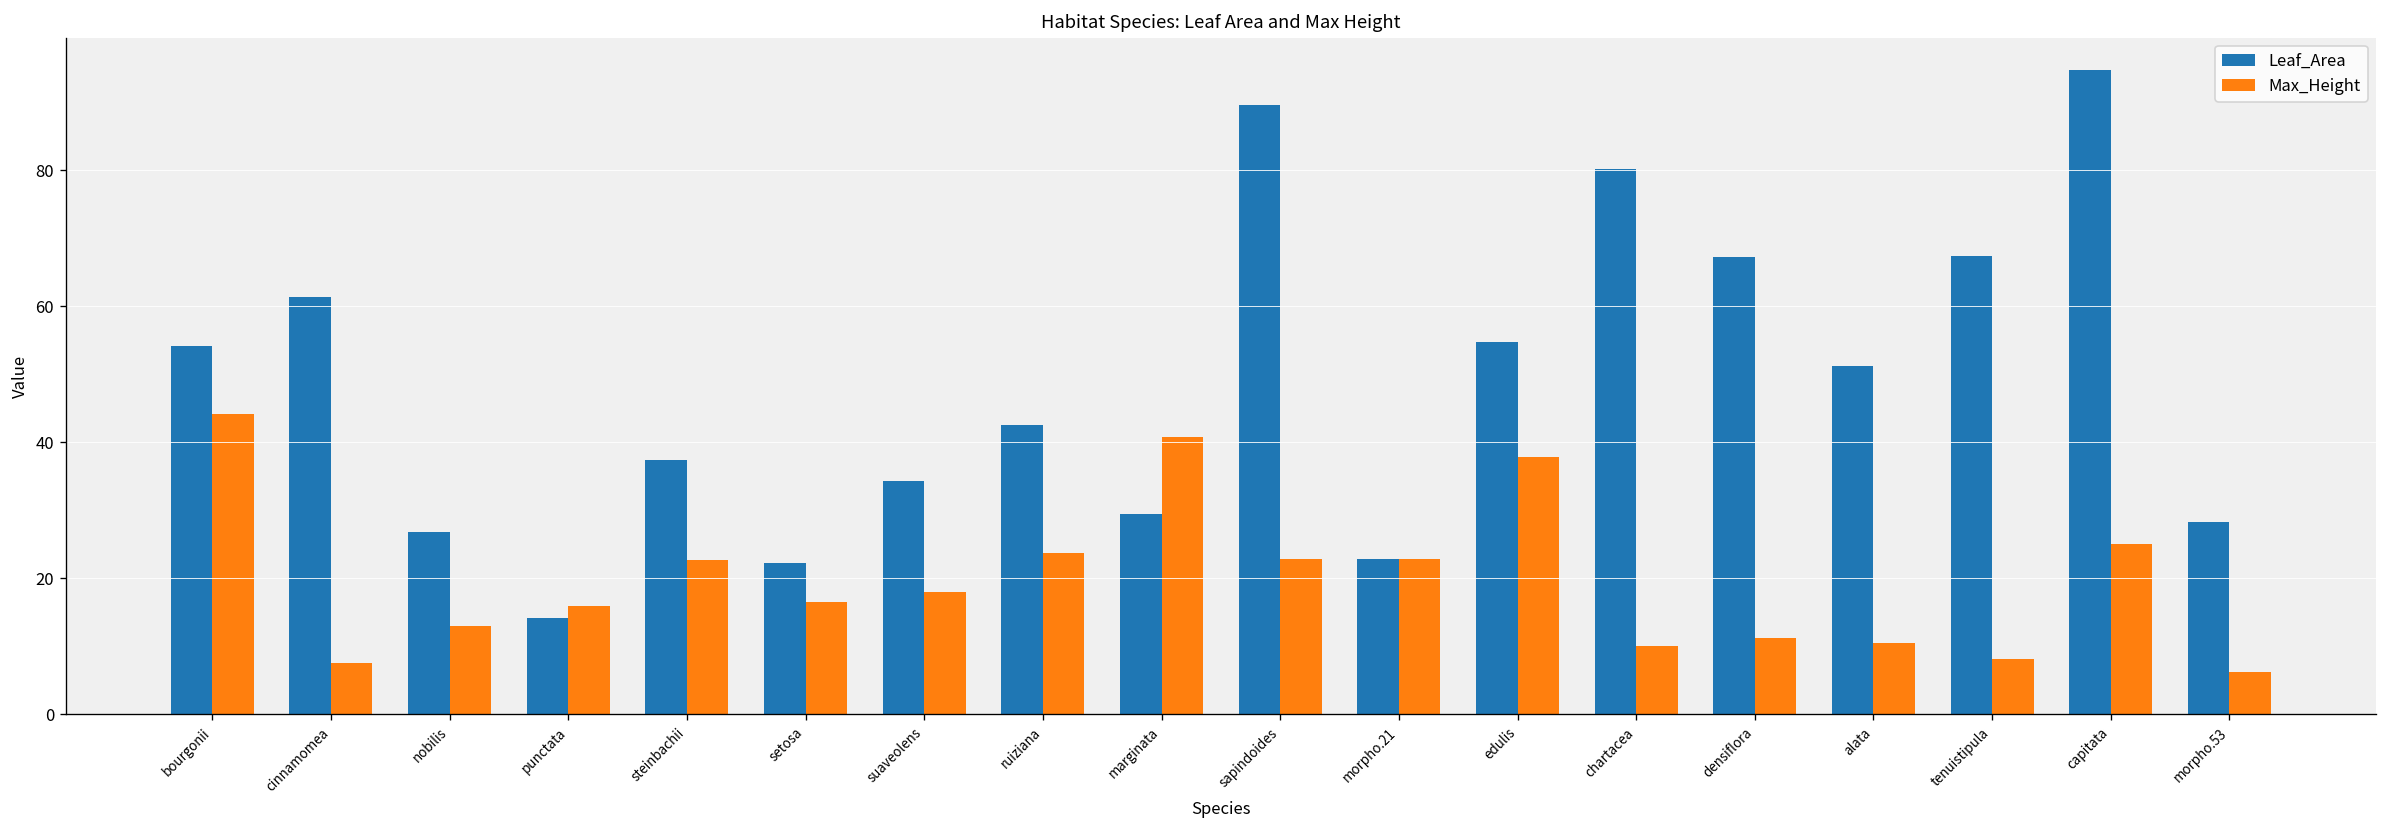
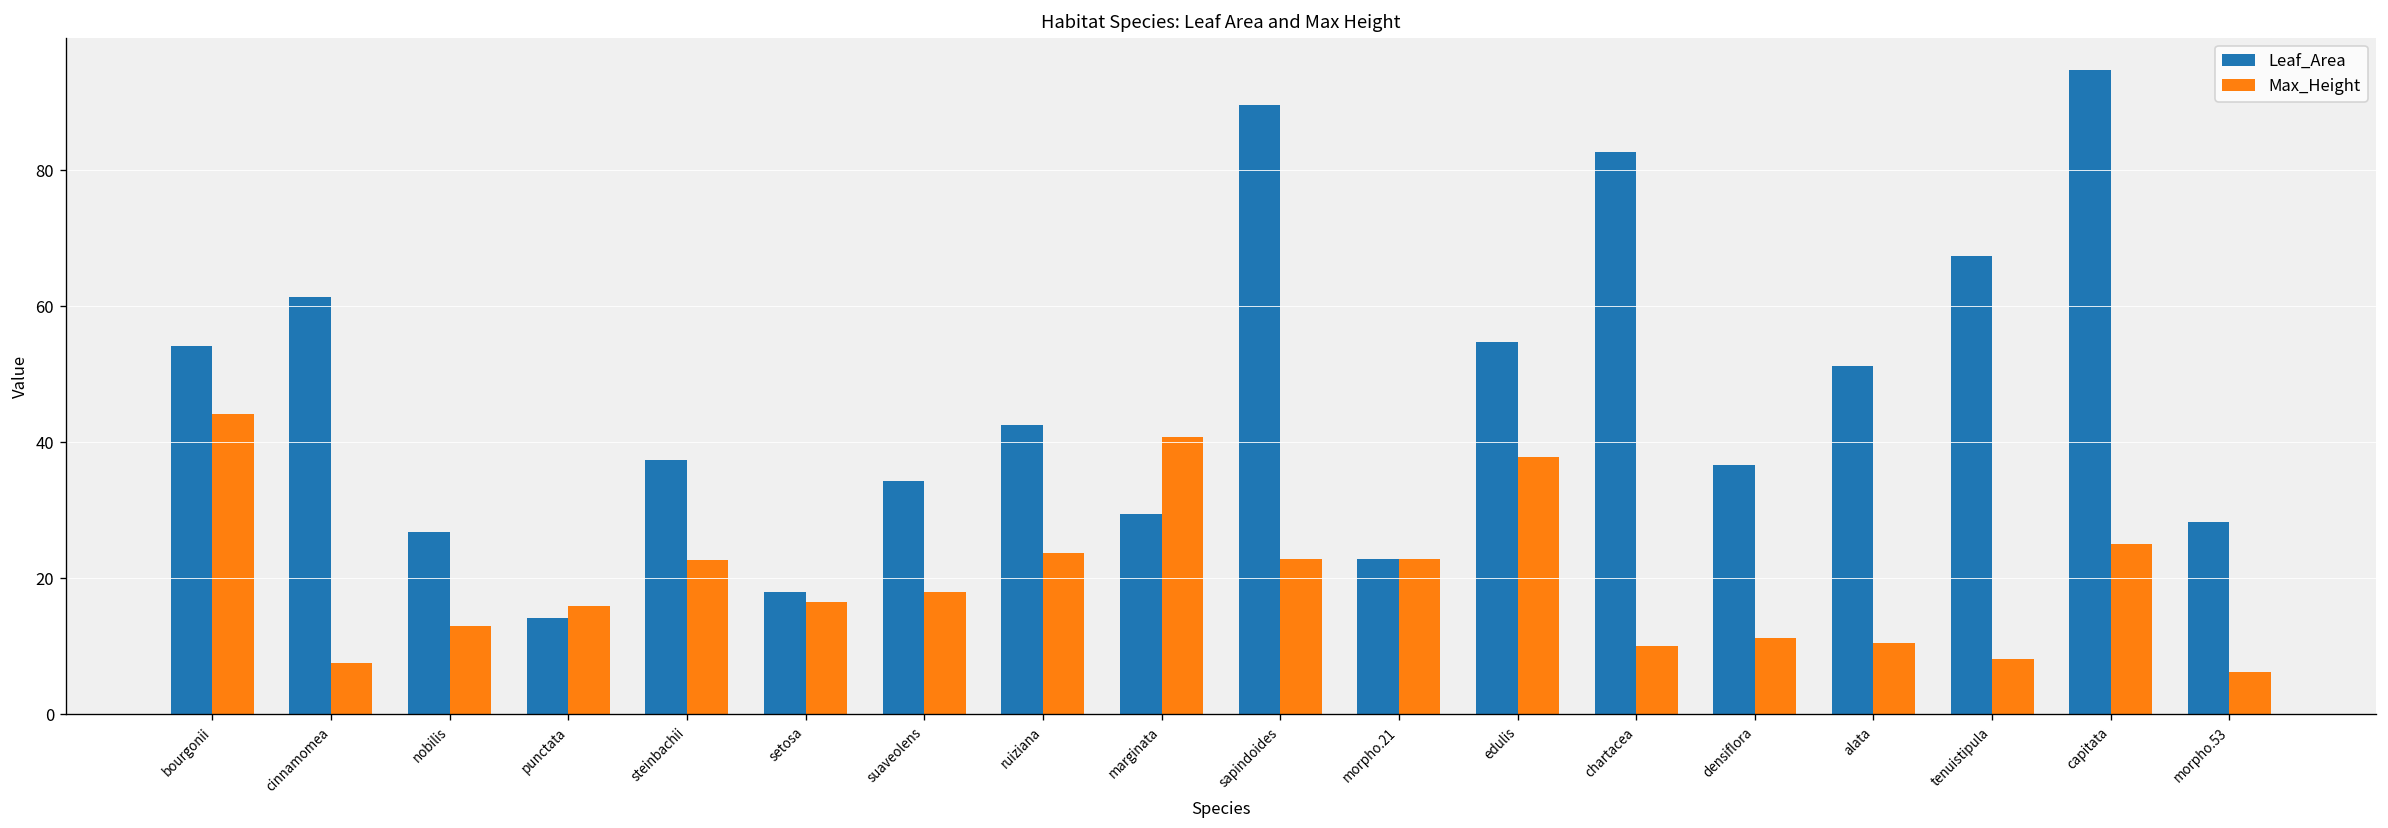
  {
    "Leaf_Area": {
      "bourgonii": 54,
      "cinnamomea": 61,
      "nobilis": 27,
      "punctata": 14,
      "steinbachii": 37,
-     "setosa": 22,
+     "setosa": 18,
      "suaveolens": 34,
      "ruiziana": 43,
      "marginata": 30,
      "sapindoides": 90,
      "morpho.21": 23,
      "edulis": 55,
-     "chartacea": 80,
-     "densiflora": 67,
+     "chartacea": 83,
+     "densiflora": 37,
      "alata": 51,
      "tenuistipula": 67,
      "capitata": 95,
      "morpho.53": 28
    },
    "Max_Height": {
      "bourgonii": 44,
      "cinnamomea": 8,
      "nobilis": 13,
      "punctata": 16,
      "steinbachii": 23,
      "setosa": 17,
      "suaveolens": 18,
      "ruiziana": 24,
      "marginata": 41,
      "sapindoides": 23,
      "morpho.21": 23,
      "edulis": 38,
      "chartacea": 10,
      "densiflora": 11,
      "alata": 11,
      "tenuistipula": 8,
      "capitata": 25,
      "morpho.53": 6
    }
  }
